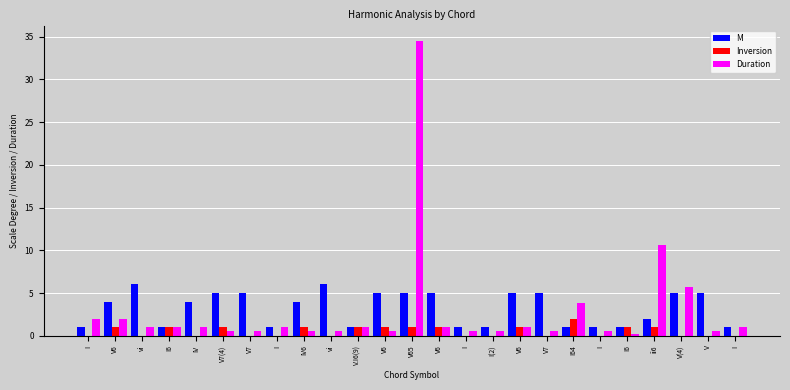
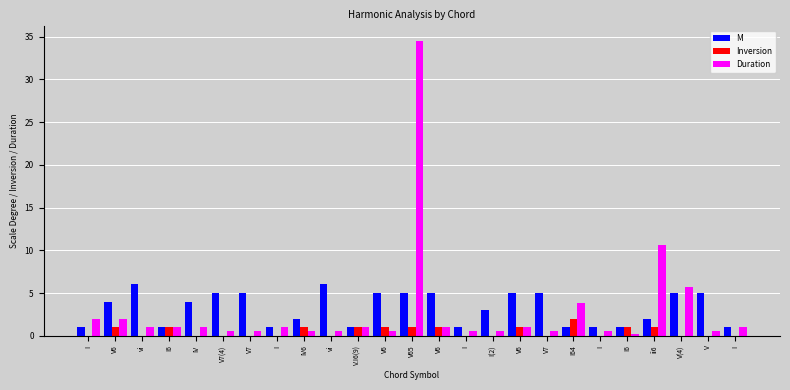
  {
    "M": {
      "IV": 4,
      "V7(4)": 5,
-     "IV6": 4,
+     "IV6": 2,
      "V.I6(9)": 1,
      "V65": 5,
-     "I(2)": 1,
+     "I(2)": 3,
      "I64": 1,
      "ii6": 2,
      "V(4)": 5,
      "V": 5
    },
    "Inversion": {
      "IV": 0,
-     "V7(4)": 1,
+     "V7(4)": 0,
      "IV6": 1,
      "V.I6(9)": 1,
      "V65": 1,
      "I(2)": 0,
      "I64": 2,
      "ii6": 1,
      "V(4)": 0,
      "V": 0
    },
    "Duration": {
      "IV": 1,
      "V7(4)": 1,
      "IV6": 1,
      "V.I6(9)": 1,
      "V65": 35,
      "I(2)": 1,
      "I64": 4,
      "ii6": 11,
      "V(4)": 6,
      "V": 1
    }
  }
